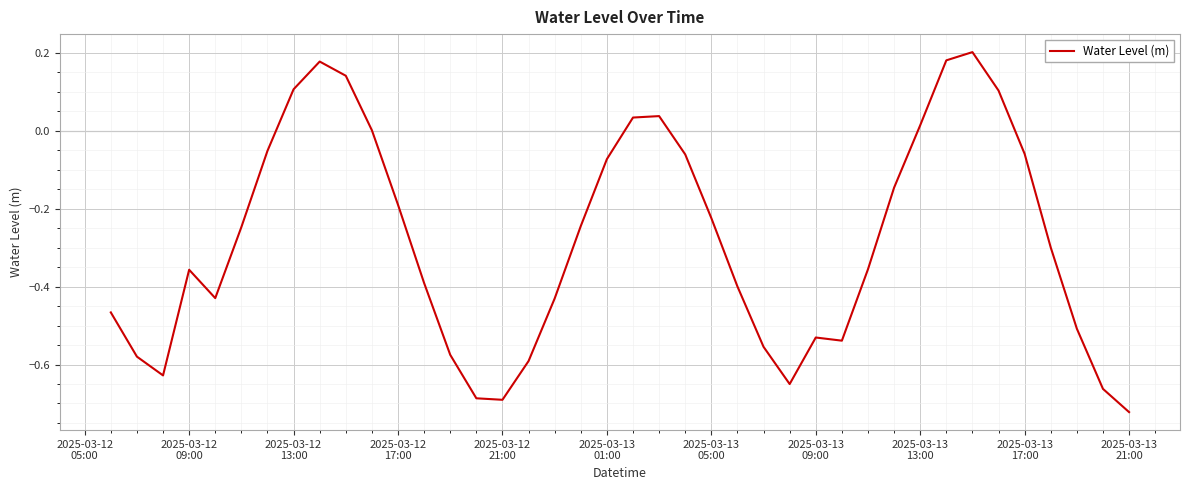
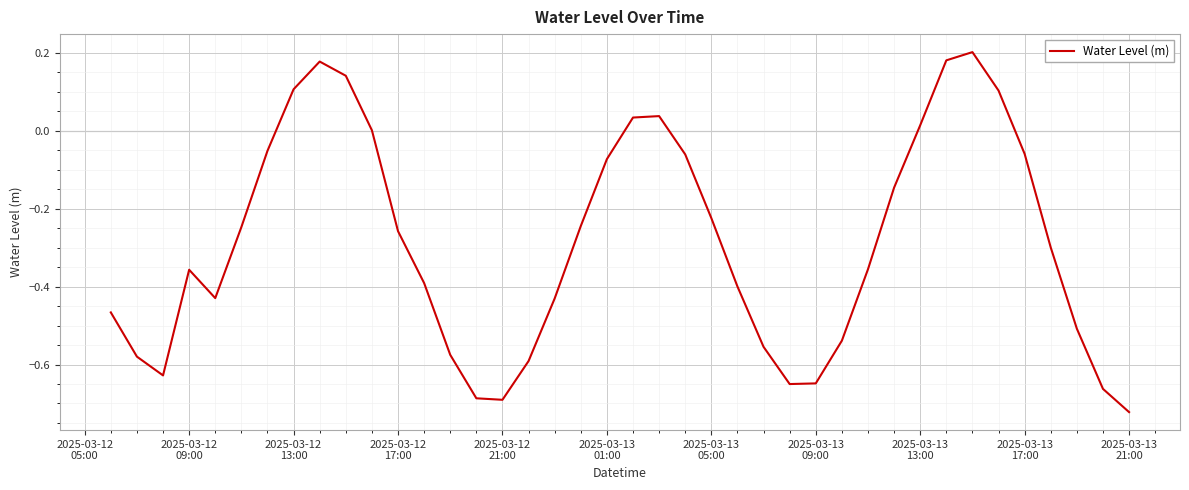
  {
    "2025-03-12 09:00": -0.36,
    "2025-03-12 13:00": 0.11,
-   "2025-03-12 17:00": -0.19,
+   "2025-03-12 17:00": -0.26,
    "2025-03-12 21:00": -0.69,
    "2025-03-13 01:00": -0.07,
    "2025-03-13 05:00": -0.22,
-   "2025-03-13 09:00": -0.53,
+   "2025-03-13 09:00": -0.65,
    "2025-03-13 13:00": 0.01,
    "2025-03-13 17:00": -0.06,
    "2025-03-13 21:00": -0.72
  }
